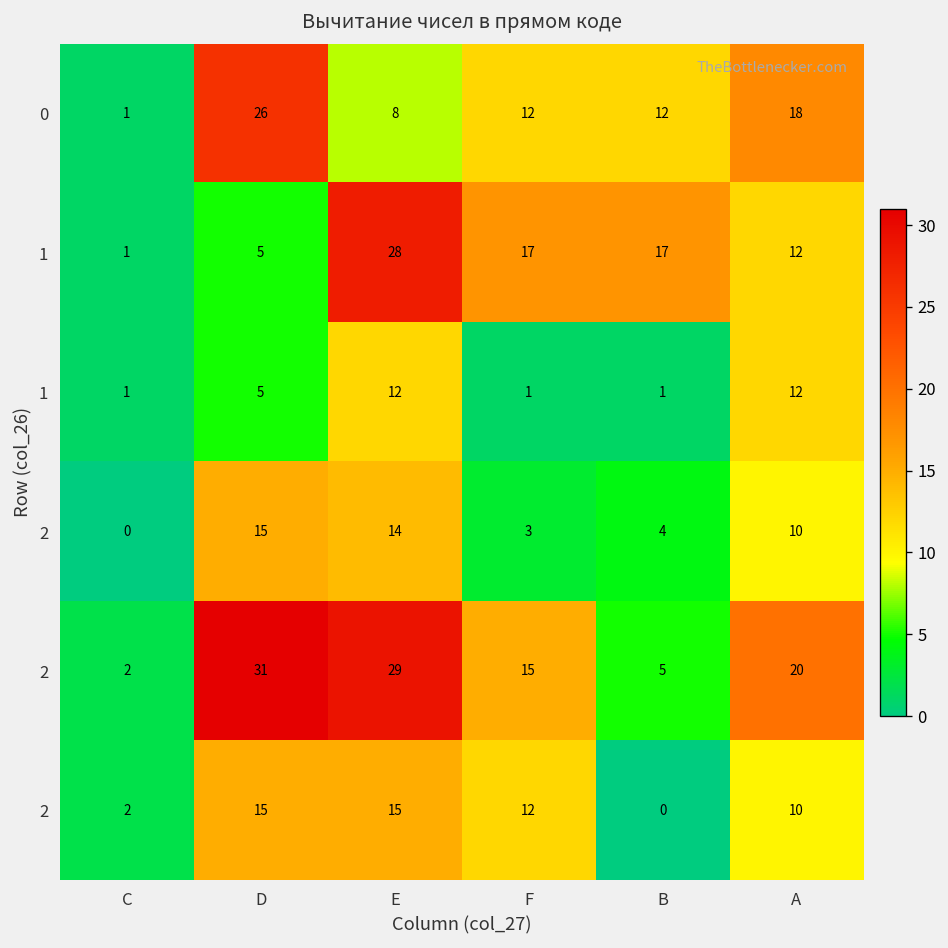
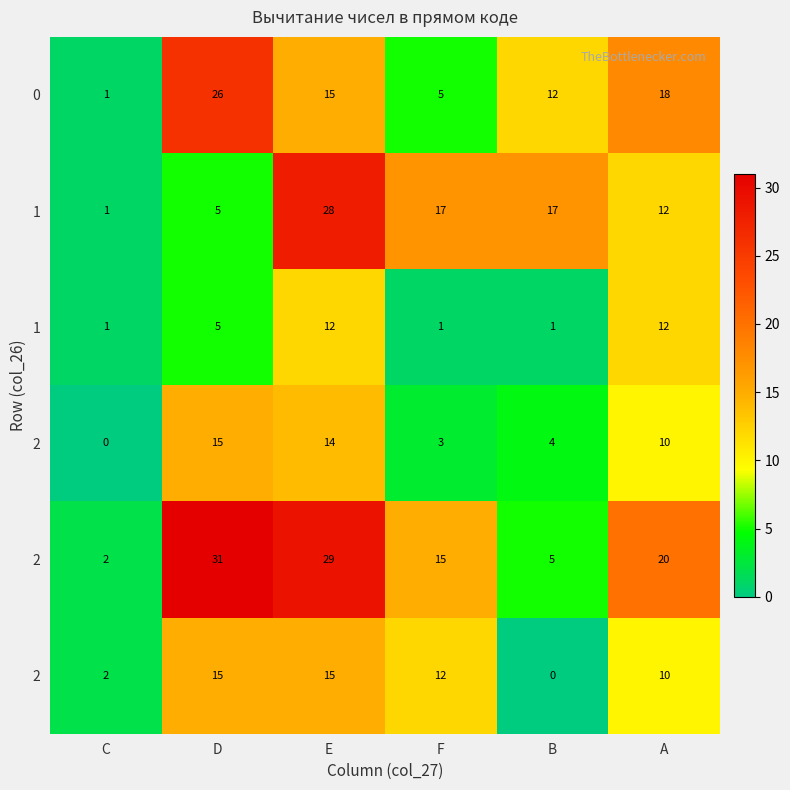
  {
    "0": {
-     "E": 8,
-     "F": 12
+     "E": 15,
+     "F": 5
    }
  }
